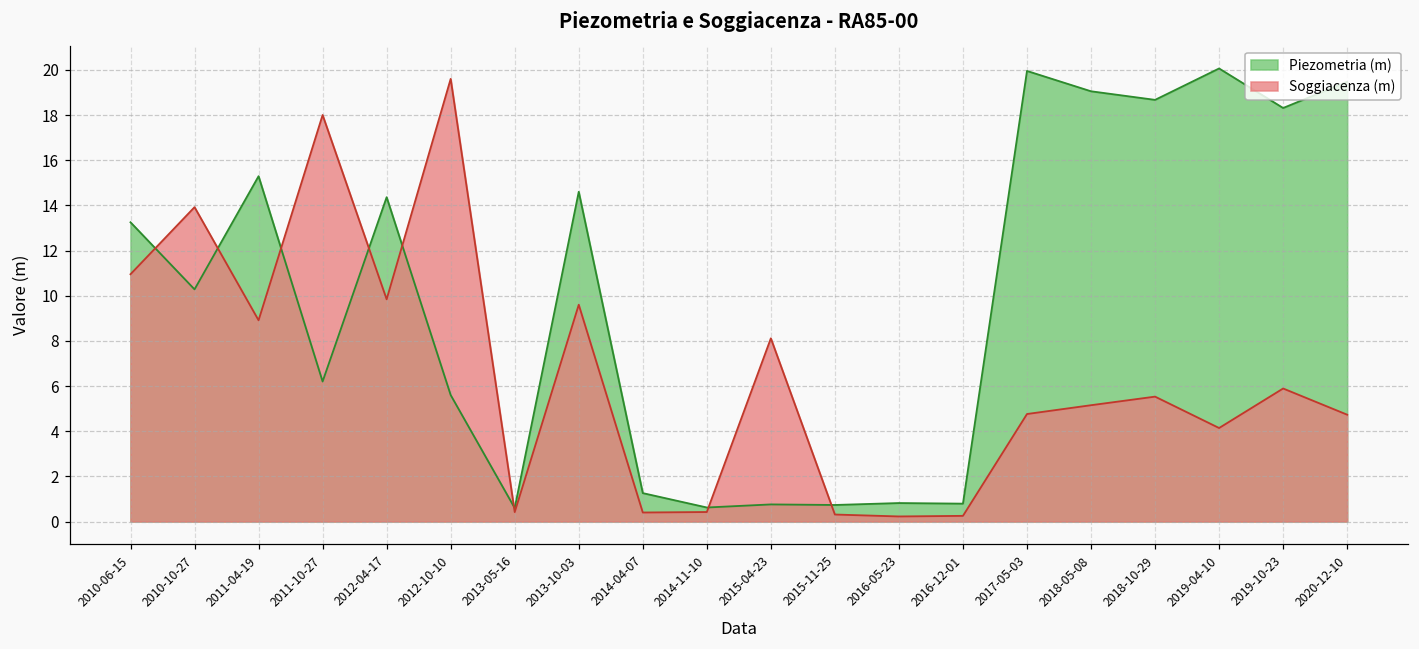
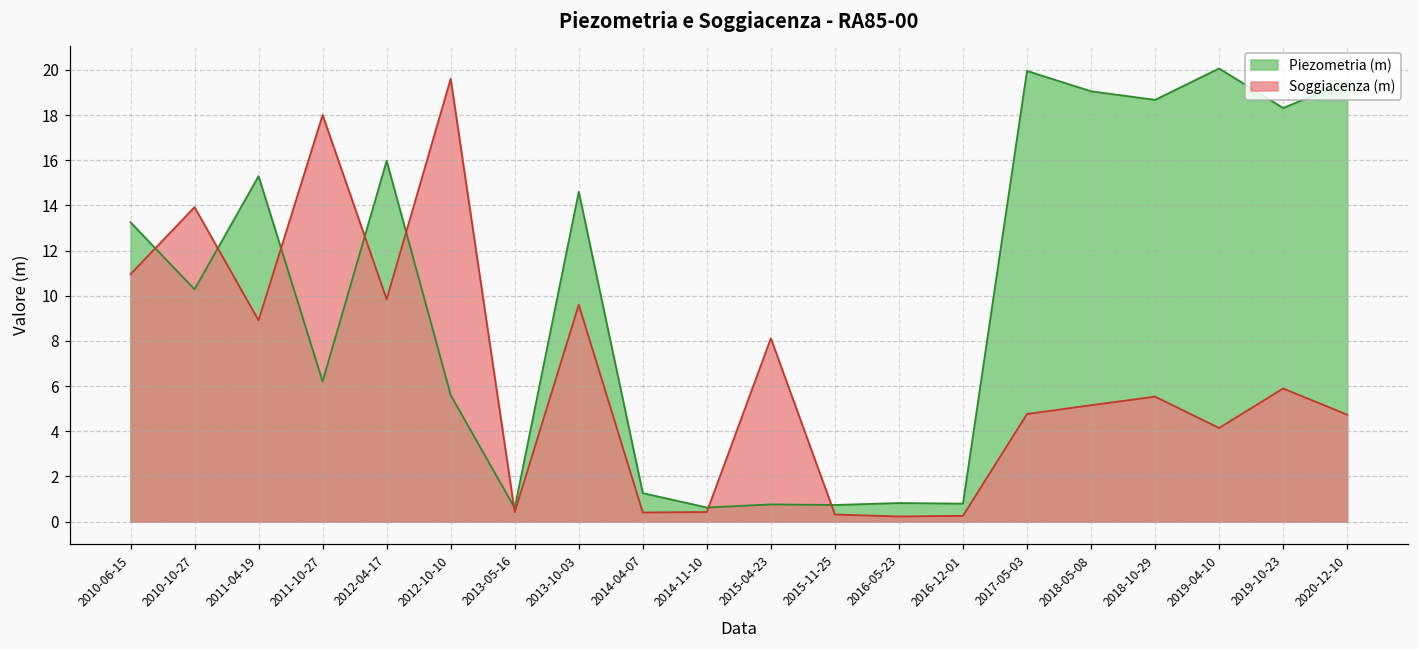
  {
    "Piezometria (m)": {
      "2010-06-15": 13.3,
      "2010-10-27": 10.3,
      "2011-04-19": 15.3,
      "2011-10-27": 6.2,
-     "2012-04-17": 14.4,
+     "2012-04-17": 16.0,
      "2012-10-10": 5.6,
      "2013-05-16": 0.6,
      "2013-10-03": 14.6,
      "2014-04-07": 1.3,
      "2014-11-10": 0.6,
      "2015-04-23": 0.8,
      "2015-11-25": 0.7,
      "2016-05-23": 0.8,
      "2016-12-01": 0.8,
      "2017-05-03": 20.0,
      "2018-05-08": 19.1,
      "2018-10-29": 18.7,
      "2019-04-10": 20.1,
      "2019-10-23": 18.3
    },
    "Soggiacenza (m)": {
      "2010-06-15": 11.0,
      "2010-10-27": 13.9,
      "2011-04-19": 8.9,
      "2011-10-27": 18.0,
      "2012-04-17": 9.8,
      "2012-10-10": 19.6,
      "2013-05-16": 0.4,
      "2013-10-03": 9.6,
      "2014-04-07": 0.4,
      "2014-11-10": 0.4,
      "2015-04-23": 8.1,
      "2015-11-25": 0.3,
      "2016-05-23": 0.2,
      "2016-12-01": 0.3,
      "2017-05-03": 4.8,
      "2018-05-08": 5.2,
      "2018-10-29": 5.5,
      "2019-04-10": 4.1,
      "2019-10-23": 5.9,
      "2020-12-10": 4.7
    }
  }
